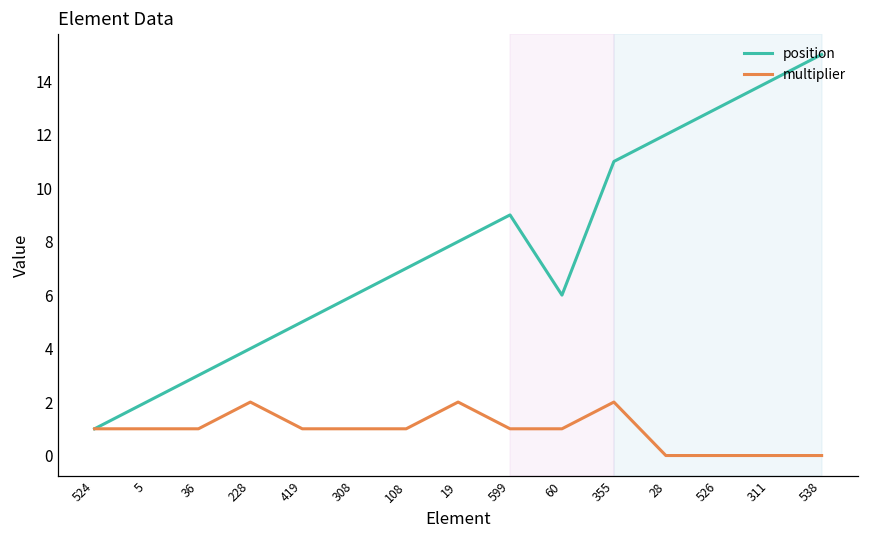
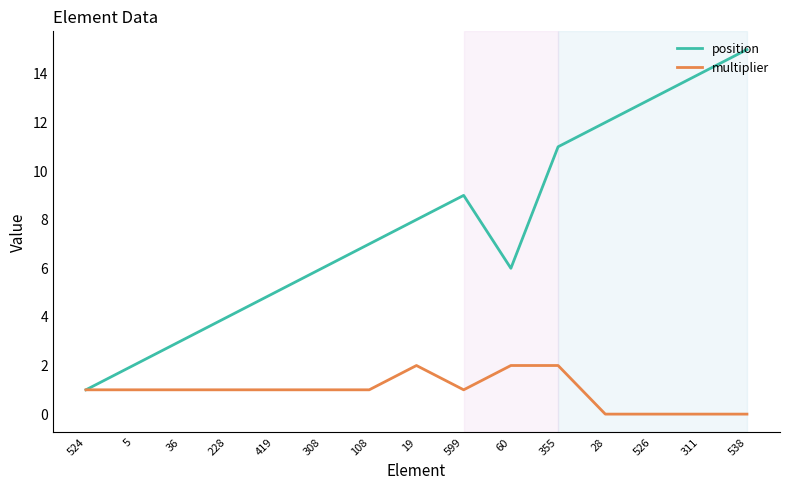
  {
    "position": {
      "5": 2,
      "36": 3,
      "228": 4,
      "419": 5,
      "308": 6,
      "108": 7,
      "19": 8,
      "599": 9,
      "60": 6,
      "355": 11,
      "28": 12,
      "526": 13,
      "311": 14,
      "538": 15
    },
    "multiplier": {
      "5": 1,
      "36": 1,
-     "228": 2,
+     "228": 1,
      "419": 1,
      "308": 1,
      "108": 1,
      "19": 2,
      "599": 1,
-     "60": 1,
+     "60": 2,
      "355": 2,
      "28": 0,
      "526": 0,
      "311": 0,
      "538": 0
    }
  }
